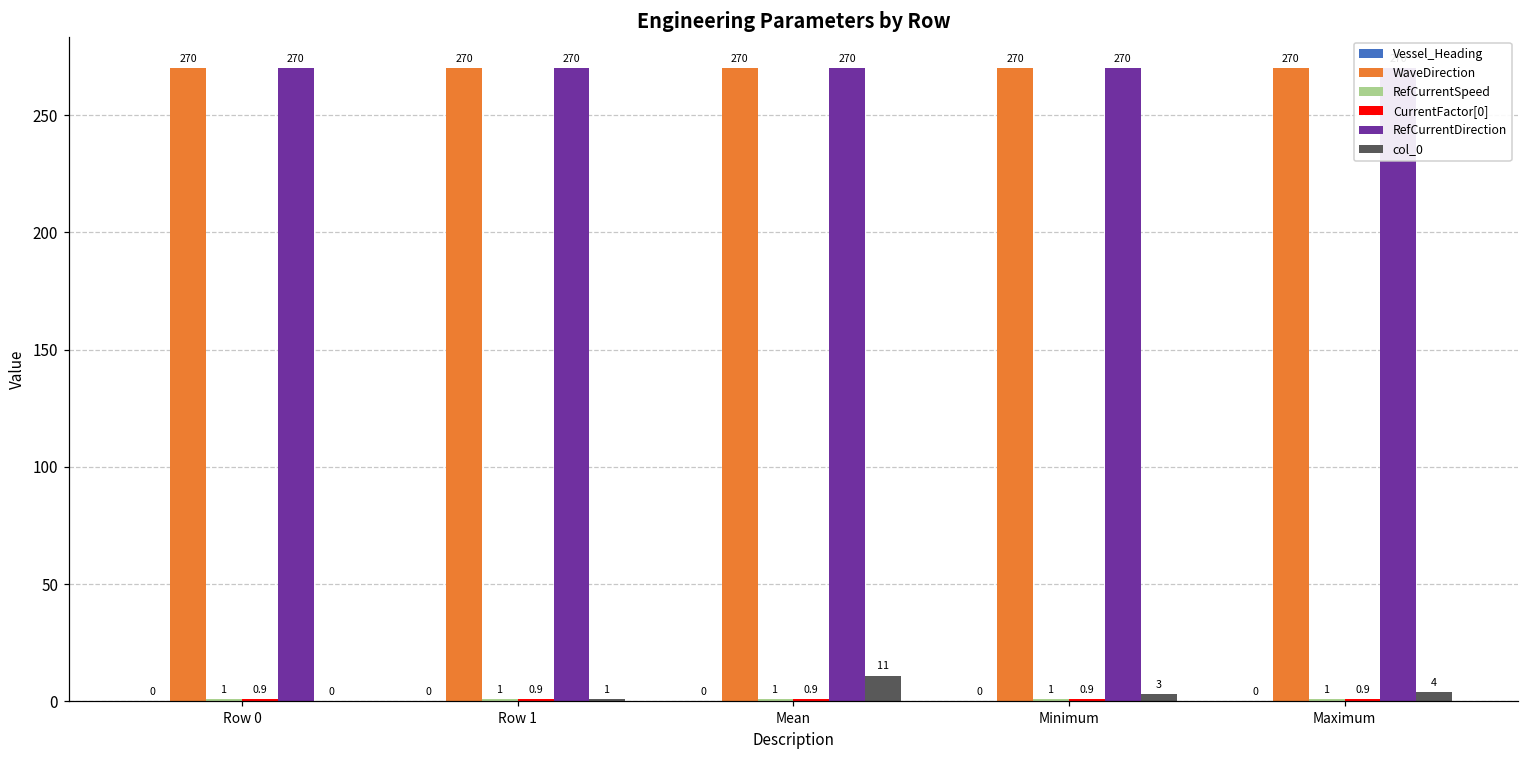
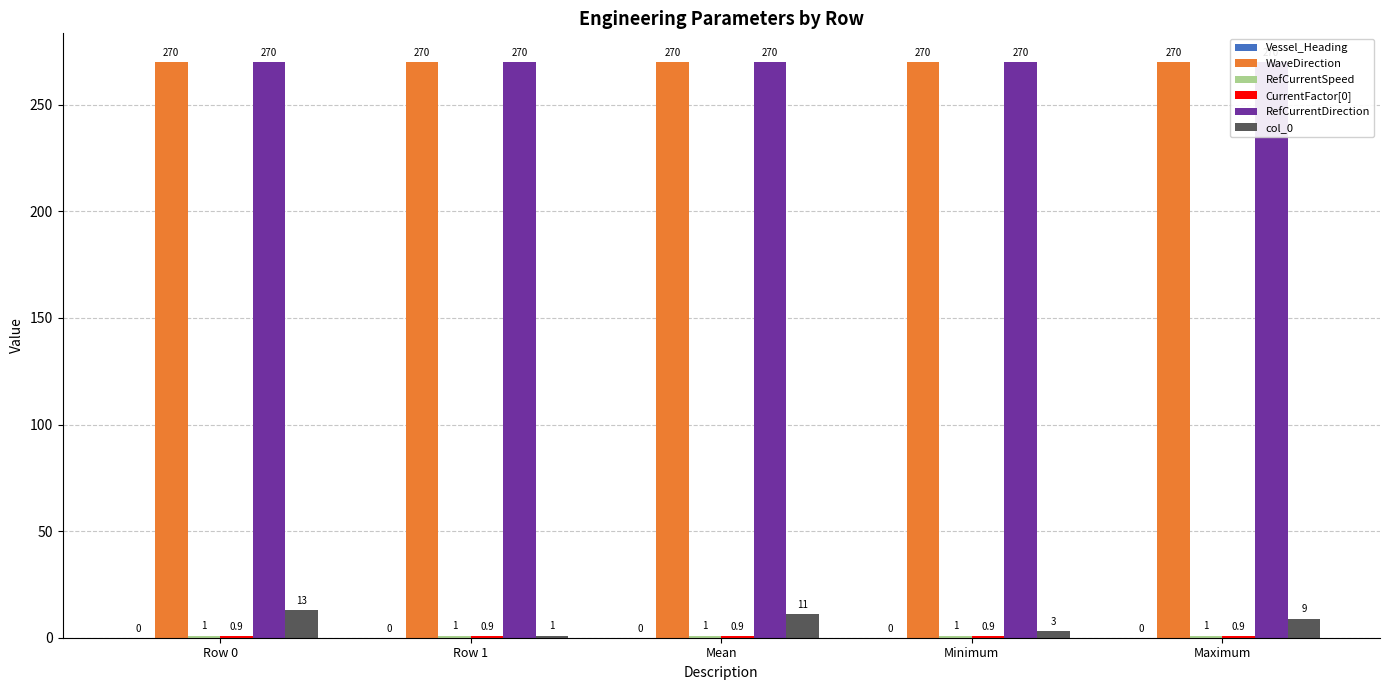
  {
    "Vessel_Heading": {
      "Row 0": 0,
      "Row 1": 0,
      "Mean": 0,
      "Minimum": 0,
      "Maximum": 0
    },
    "WaveDirection": {
      "Row 0": 270,
      "Row 1": 270,
      "Mean": 270,
      "Minimum": 270,
      "Maximum": 270
    },
    "RefCurrentSpeed": {
      "Row 0": 1,
      "Row 1": 1,
      "Mean": 1,
      "Minimum": 1,
      "Maximum": 1
    },
    "CurrentFactor[0]": {
      "Row 0": 0.9,
      "Row 1": 0.9,
      "Mean": 0.9,
      "Minimum": 0.9,
      "Maximum": 0.9
    },
    "RefCurrentDirection": {
      "Row 0": 270,
      "Row 1": 270,
      "Mean": 270,
      "Minimum": 270
    },
    "col_0": {
-     "Row 0": 0,
+     "Row 0": 13,
      "Row 1": 1,
      "Mean": 11,
      "Minimum": 3,
-     "Maximum": 4
+     "Maximum": 9
    }
  }
